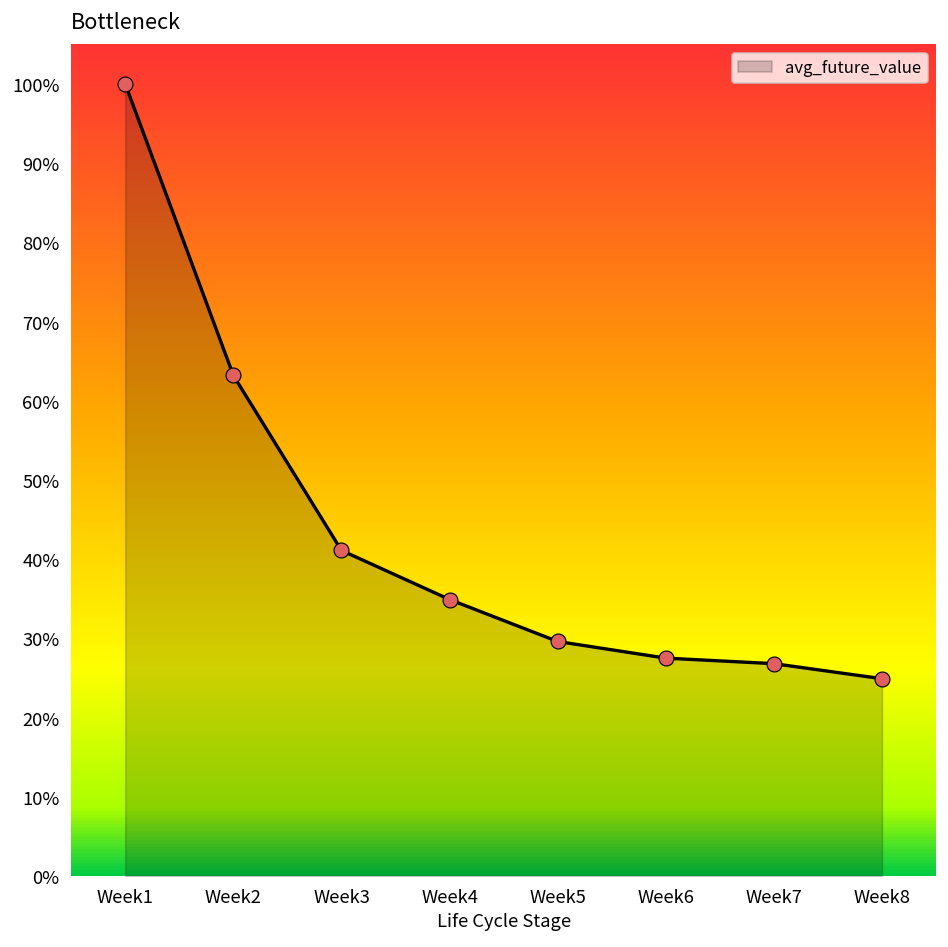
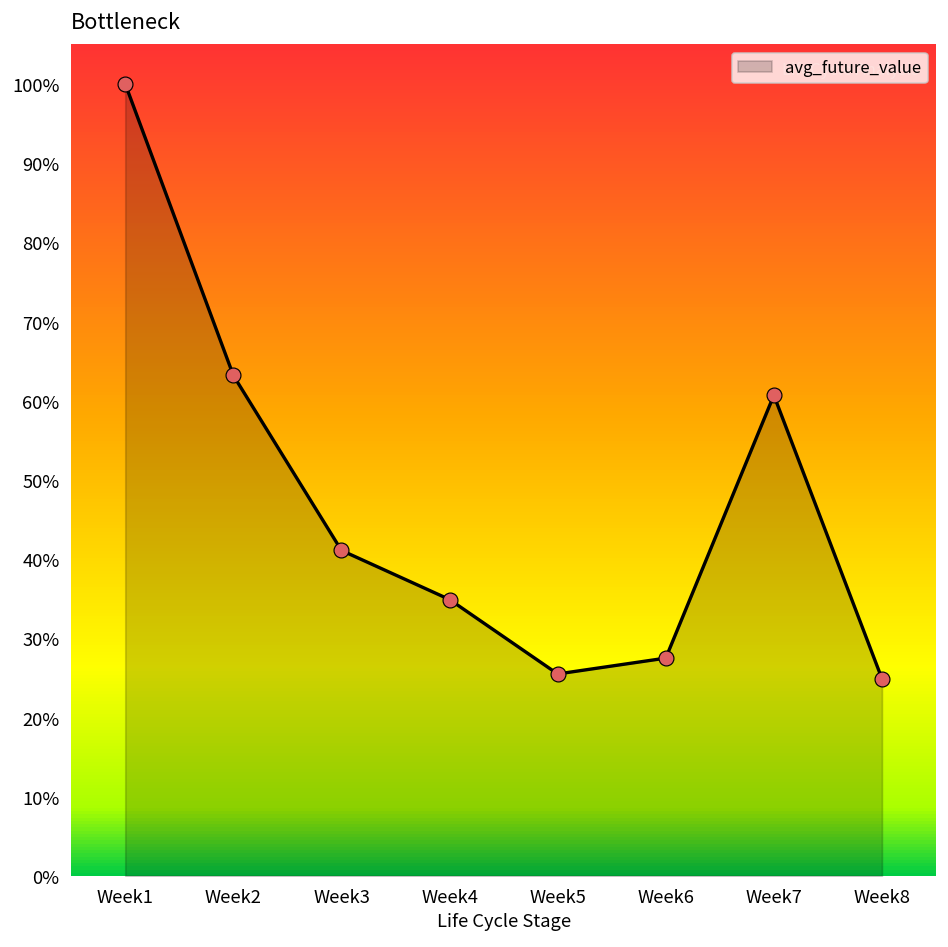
  {
    "Week1": "100%",
    "Week2": "63%",
    "Week3": "41%",
    "Week4": "35%",
-   "Week5": "30%",
+   "Week5": "26%",
    "Week6": "28%",
-   "Week7": "27%",
+   "Week7": "61%",
    "Week8": "25%"
  }
